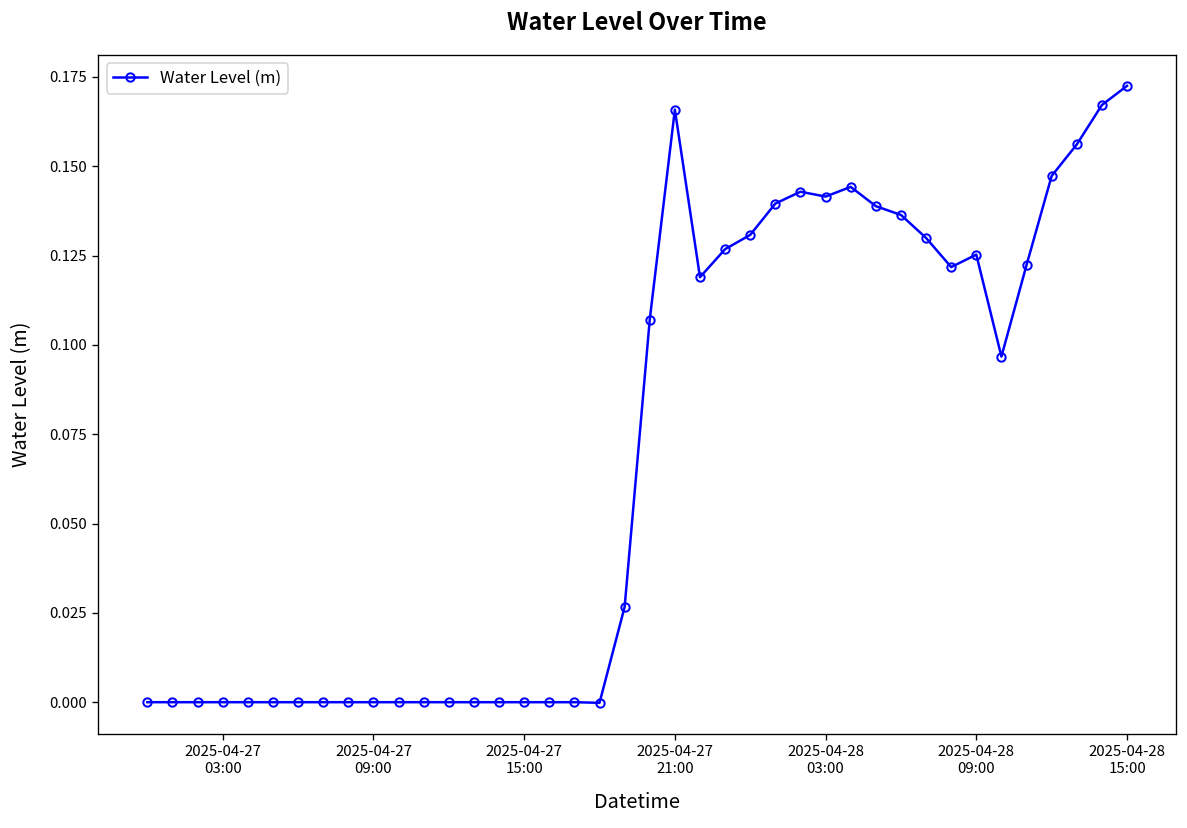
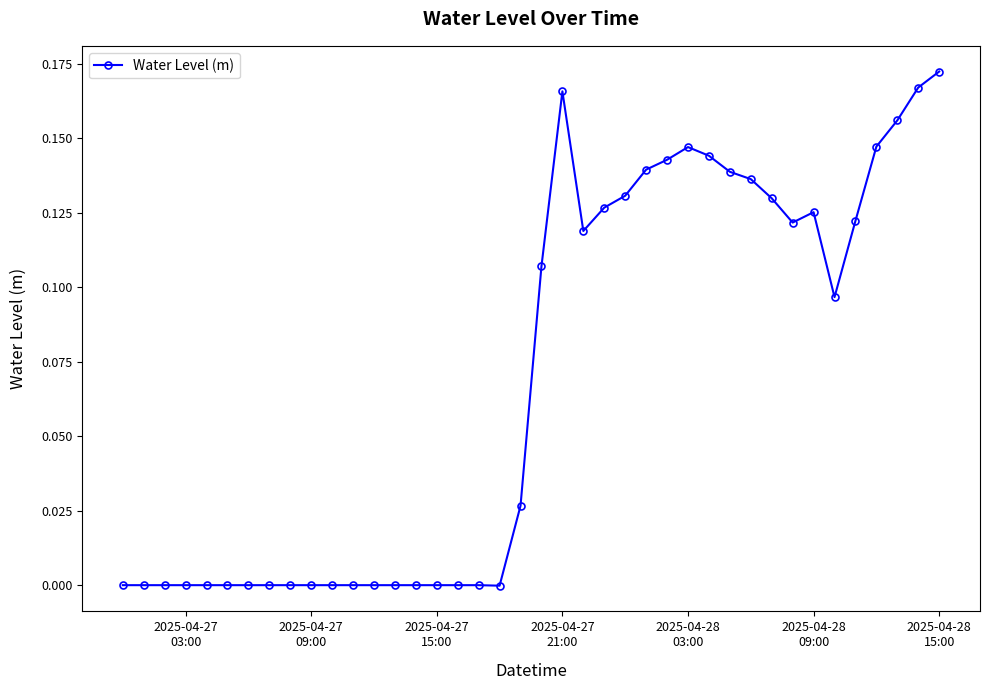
  {
    "2025-04-27 03:00": 0.000,
    "2025-04-27 09:00": 0.000,
    "2025-04-27 15:00": 0.000,
    "2025-04-27 21:00": 0.166,
-   "2025-04-28 03:00": 0.141,
+   "2025-04-28 03:00": 0.147,
    "2025-04-28 09:00": 0.125,
    "2025-04-28 15:00": 0.172
  }
